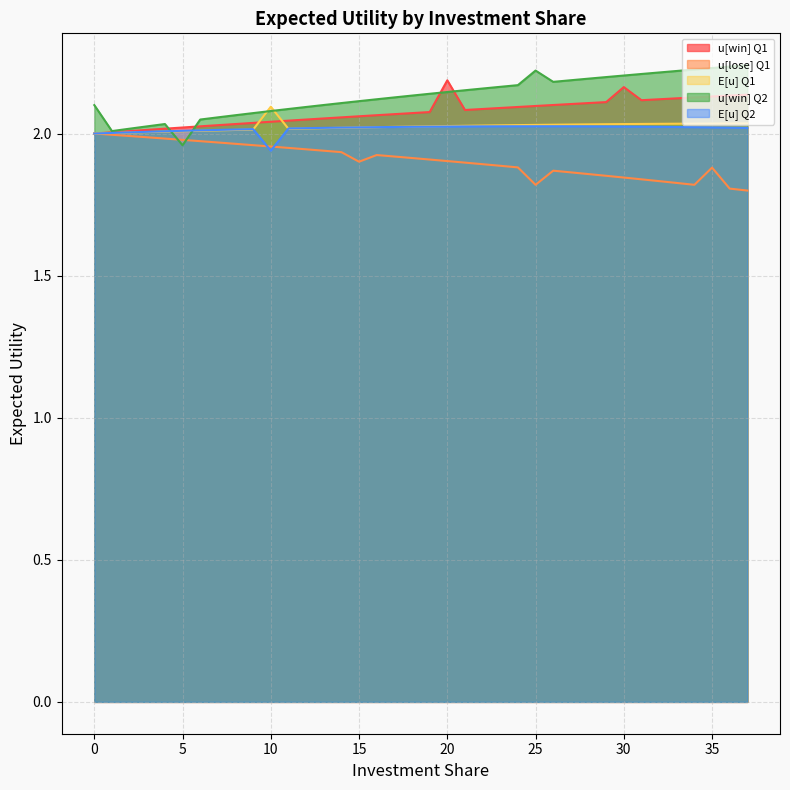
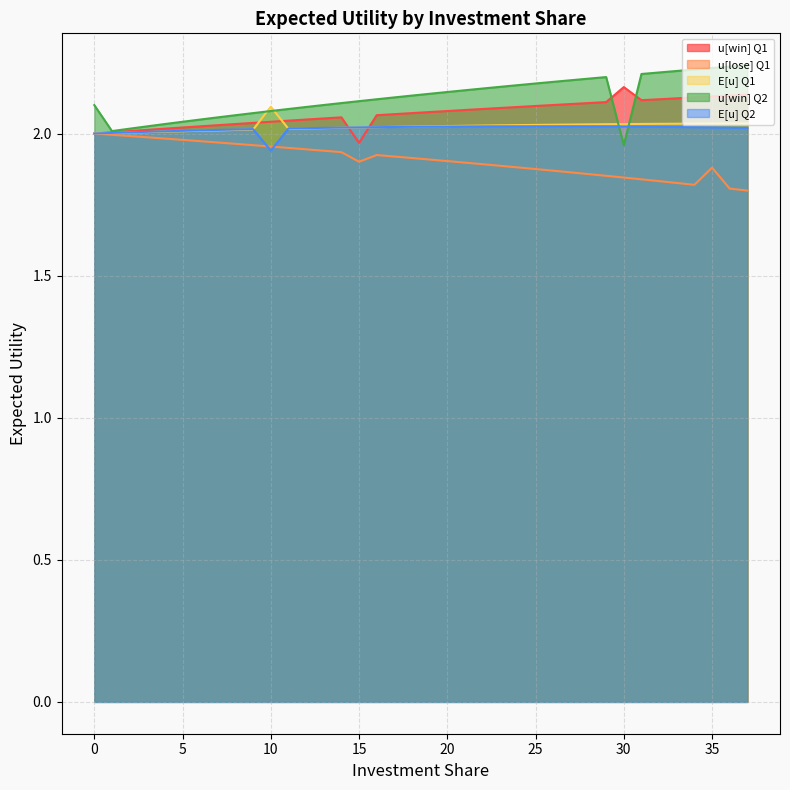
  {
    "u[win] Q1": {
      "5": 2.02,
      "10": 2.04,
-     "15": 2.06,
-     "20": 2.19,
+     "15": 1.97,
+     "20": 2.08,
      "25": 2.10,
      "30": 2.16
    },
    "u[lose] Q1": {
      "5": 1.98,
      "10": 1.95,
      "15": 1.90,
      "20": 1.90,
-     "25": 1.82,
+     "25": 1.88,
      "30": 1.85,
      "35": 1.88
    },
    "E[u] Q1": {
      "10": 2.09
    },
    "u[win] Q2": {
      "0": 2.10,
-     "5": 1.96,
+     "5": 2.04,
      "10": 2.08,
      "15": 2.11,
      "20": 2.15,
-     "25": 2.22,
-     "30": 2.20
+     "25": 2.18,
+     "30": 1.96
    },
    "E[u] Q2": {
      "10": 1.94,
      "35": 2.02
    }
  }
